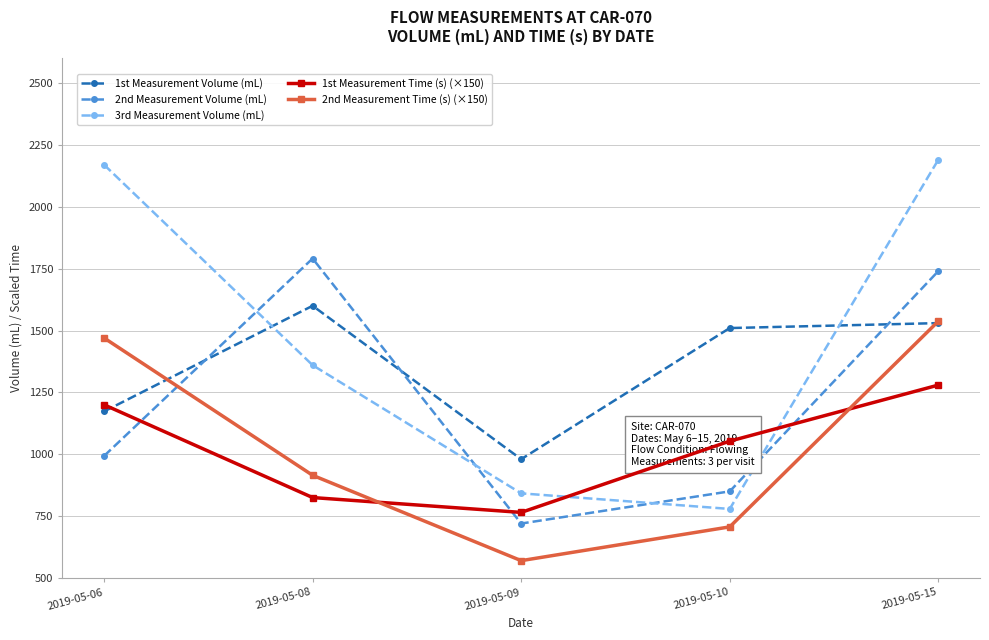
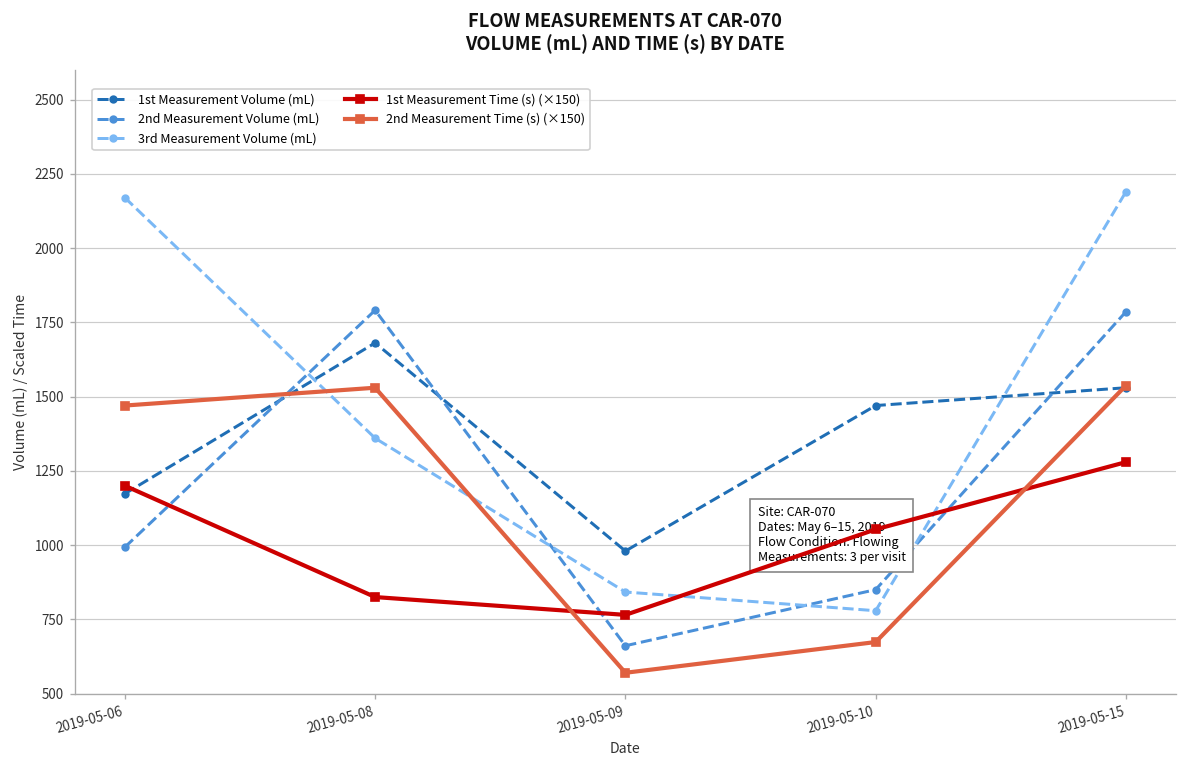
  {
    "1st Measurement Volume (mL)": {
      "2019-05-06": 1170,
-     "2019-05-08": 1600,
+     "2019-05-08": 1680,
      "2019-05-09": 980,
-     "2019-05-10": 1510
+     "2019-05-10": 1470
    },
    "2nd Measurement Volume (mL)": {
      "2019-05-06": 990,
      "2019-05-08": 1790,
-     "2019-05-09": 720,
+     "2019-05-09": 660,
      "2019-05-10": 850,
-     "2019-05-15": 1740
+     "2019-05-15": 1790
    },
    "3rd Measurement Volume (mL)": {
      "2019-05-06": 2170,
      "2019-05-08": 1360,
      "2019-05-09": 840,
      "2019-05-10": 780,
      "2019-05-15": 2190
    },
    "1st Measurement Time (s) (×150)": {
      "2019-05-06": 1200,
      "2019-05-08": 830,
      "2019-05-09": 770,
      "2019-05-15": 1280
    },
    "2nd Measurement Time (s) (×150)": {
      "2019-05-06": 1470,
-     "2019-05-08": 920,
+     "2019-05-08": 1530,
      "2019-05-09": 570,
-     "2019-05-10": 710
+     "2019-05-10": 670
    }
  }
